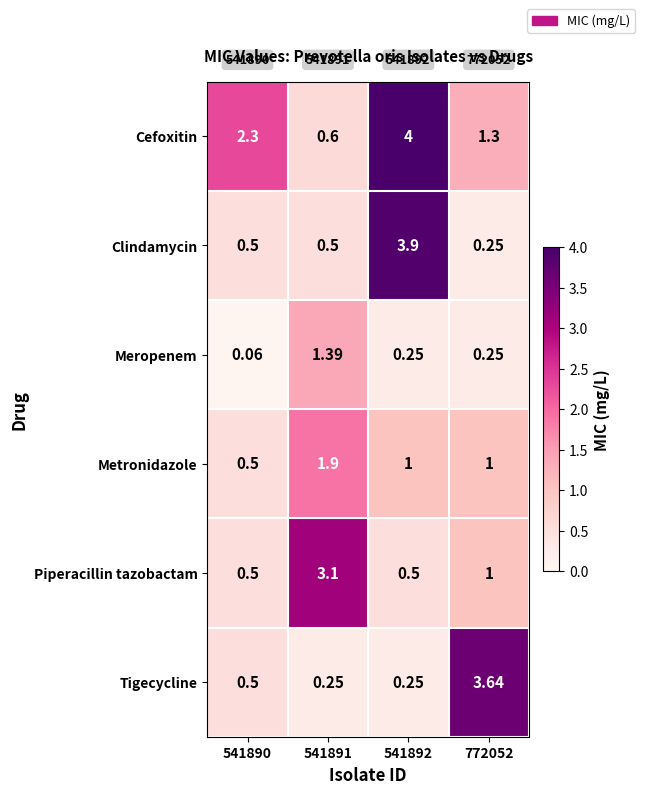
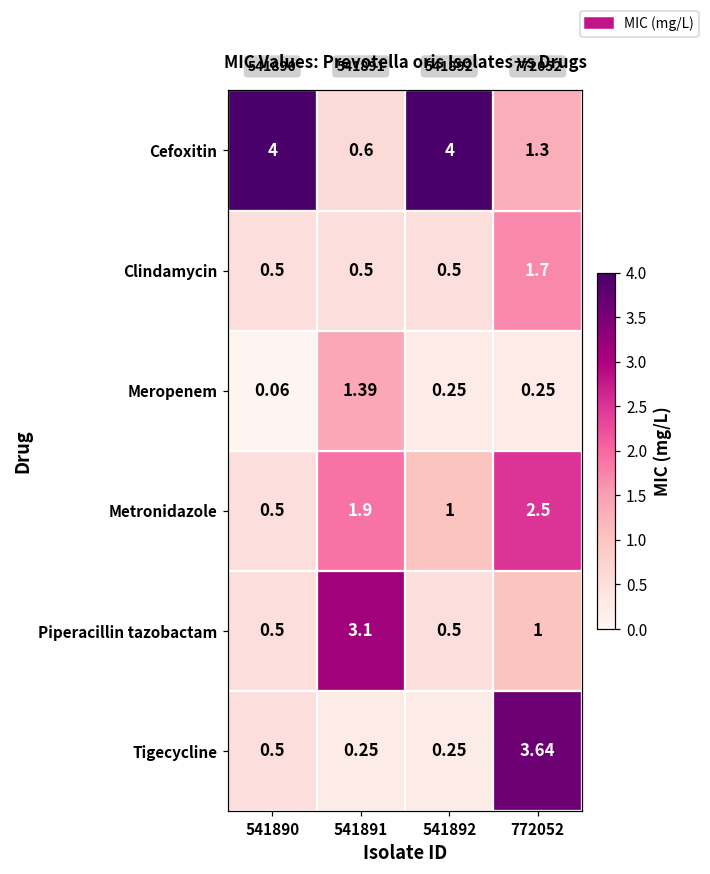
  {
    "Cefoxitin": {
-     "541890": 2.3,
+     "541890": 4,
      "541891": 0.6,
      "541892": 4,
      "772052": 1.3
    },
    "Clindamycin": {
      "541890": 0.5,
      "541891": 0.5,
-     "541892": 3.9,
-     "772052": 0.25
+     "541892": 0.5,
+     "772052": 1.7
    },
    "Meropenem": {
      "541890": 0.06,
      "541891": 1.39,
      "541892": 0.25,
      "772052": 0.25
    },
    "Metronidazole": {
      "541890": 0.5,
      "541891": 1.9,
      "541892": 1,
-     "772052": 1
+     "772052": 2.5
    },
    "Piperacillin tazobactam": {
      "541890": 0.5,
      "541891": 3.1,
      "541892": 0.5,
      "772052": 1
    },
    "Tigecycline": {
      "541890": 0.5,
      "541891": 0.25,
      "541892": 0.25,
      "772052": 3.64
    }
  }
